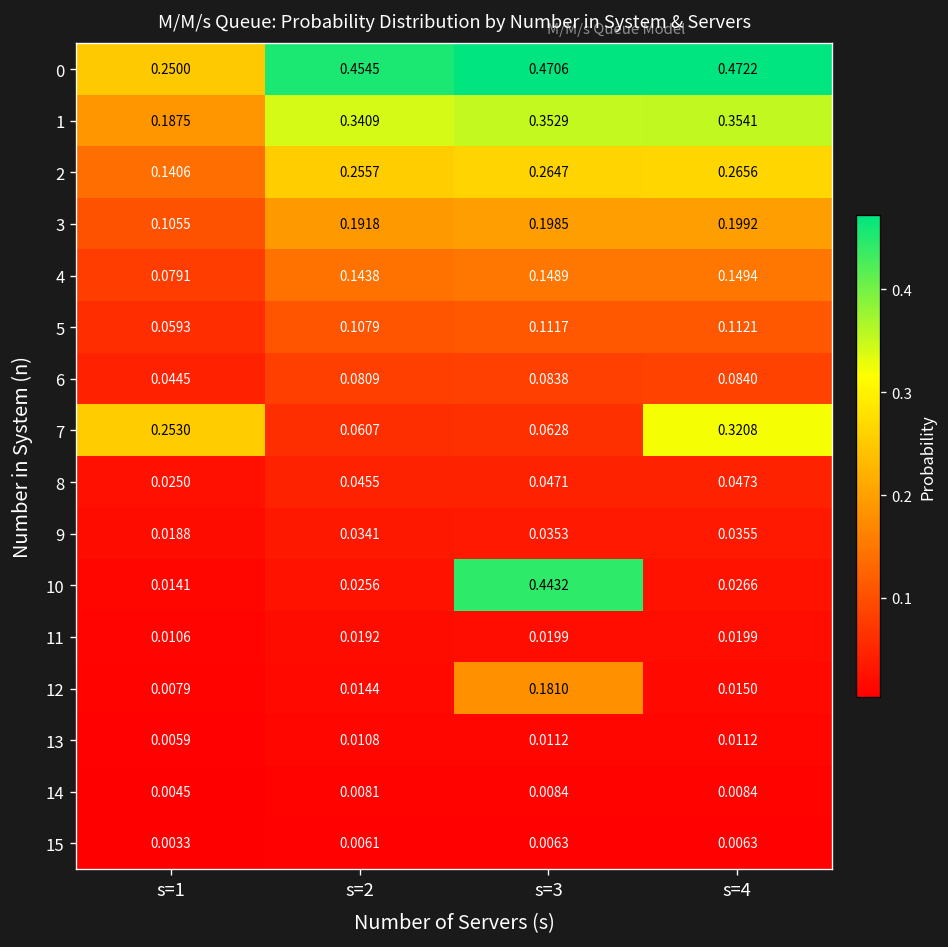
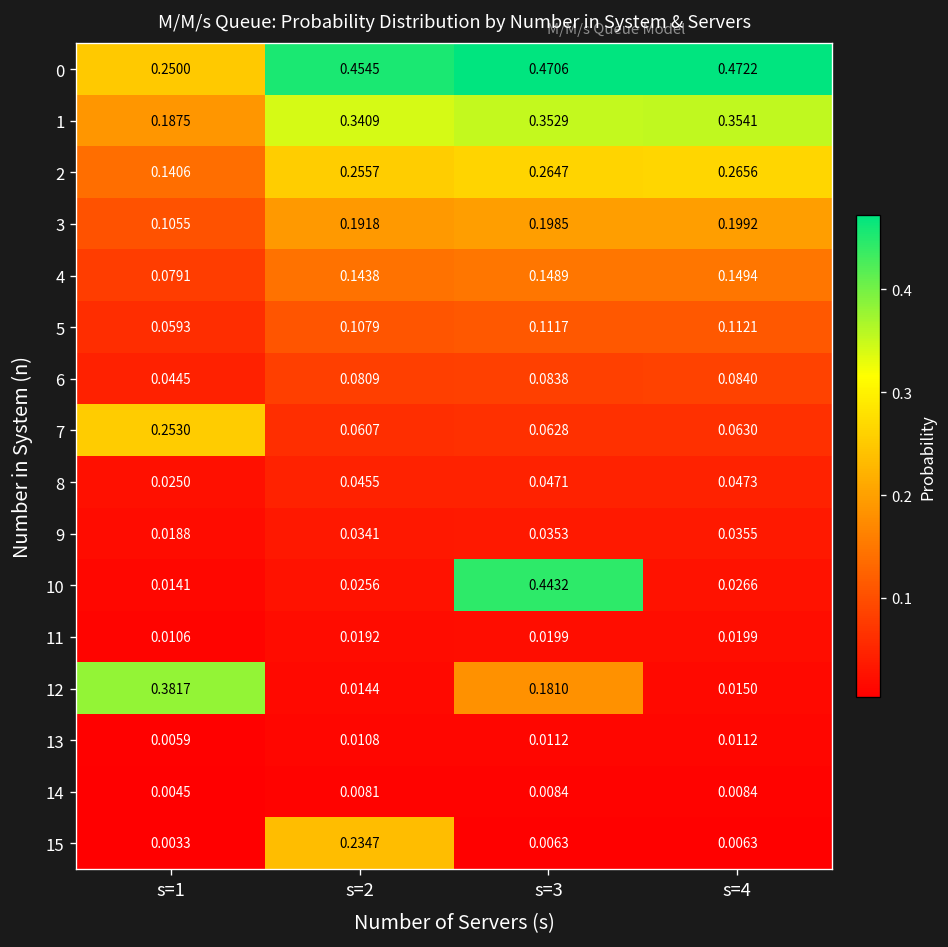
  {
    "0": {
      "s=1": 0.2500,
      "s=2": 0.4545,
      "s=3": 0.4706,
      "s=4": 0.4722
    },
    "1": {
      "s=1": 0.1875,
      "s=2": 0.3409,
      "s=3": 0.3529,
      "s=4": 0.3541
    },
    "2": {
      "s=1": 0.1406,
      "s=2": 0.2557,
      "s=3": 0.2647,
      "s=4": 0.2656
    },
    "3": {
      "s=1": 0.1055,
      "s=2": 0.1918,
      "s=3": 0.1985,
      "s=4": 0.1992
    },
    "4": {
      "s=1": 0.0791,
      "s=2": 0.1438,
      "s=3": 0.1489,
      "s=4": 0.1494
    },
    "5": {
      "s=1": 0.0593,
      "s=2": 0.1079,
      "s=3": 0.1117,
      "s=4": 0.1121
    },
    "6": {
      "s=1": 0.0445,
      "s=2": 0.0809,
      "s=3": 0.0838,
      "s=4": 0.0840
    },
    "7": {
      "s=1": 0.2530,
      "s=2": 0.0607,
      "s=3": 0.0628,
-     "s=4": 0.3208
+     "s=4": 0.0630
    },
    "8": {
      "s=1": 0.0250,
      "s=2": 0.0455,
      "s=3": 0.0471,
      "s=4": 0.0473
    },
    "9": {
      "s=1": 0.0188,
      "s=2": 0.0341,
      "s=3": 0.0353,
      "s=4": 0.0355
    },
    "10": {
      "s=1": 0.0141,
      "s=2": 0.0256,
      "s=3": 0.4432,
      "s=4": 0.0266
    },
    "11": {
      "s=1": 0.0106,
      "s=2": 0.0192,
      "s=3": 0.0199,
      "s=4": 0.0199
    },
    "12": {
-     "s=1": 0.0079,
+     "s=1": 0.3817,
      "s=2": 0.0144,
      "s=3": 0.1810,
      "s=4": 0.0150
    },
    "13": {
      "s=1": 0.0059,
      "s=2": 0.0108,
      "s=3": 0.0112,
      "s=4": 0.0112
    },
    "14": {
      "s=1": 0.0045,
      "s=2": 0.0081,
      "s=3": 0.0084,
      "s=4": 0.0084
    },
    "15": {
      "s=1": 0.0033,
-     "s=2": 0.0061,
+     "s=2": 0.2347,
      "s=3": 0.0063,
      "s=4": 0.0063
    }
  }
